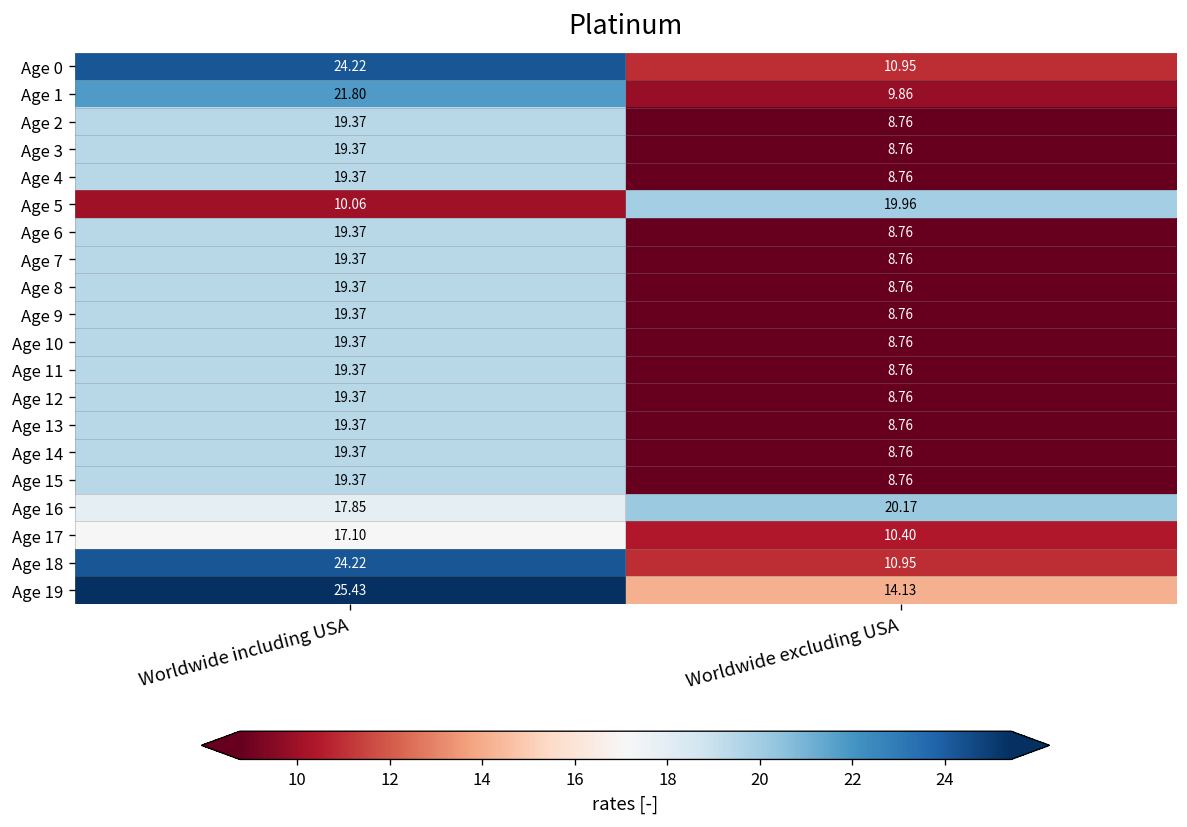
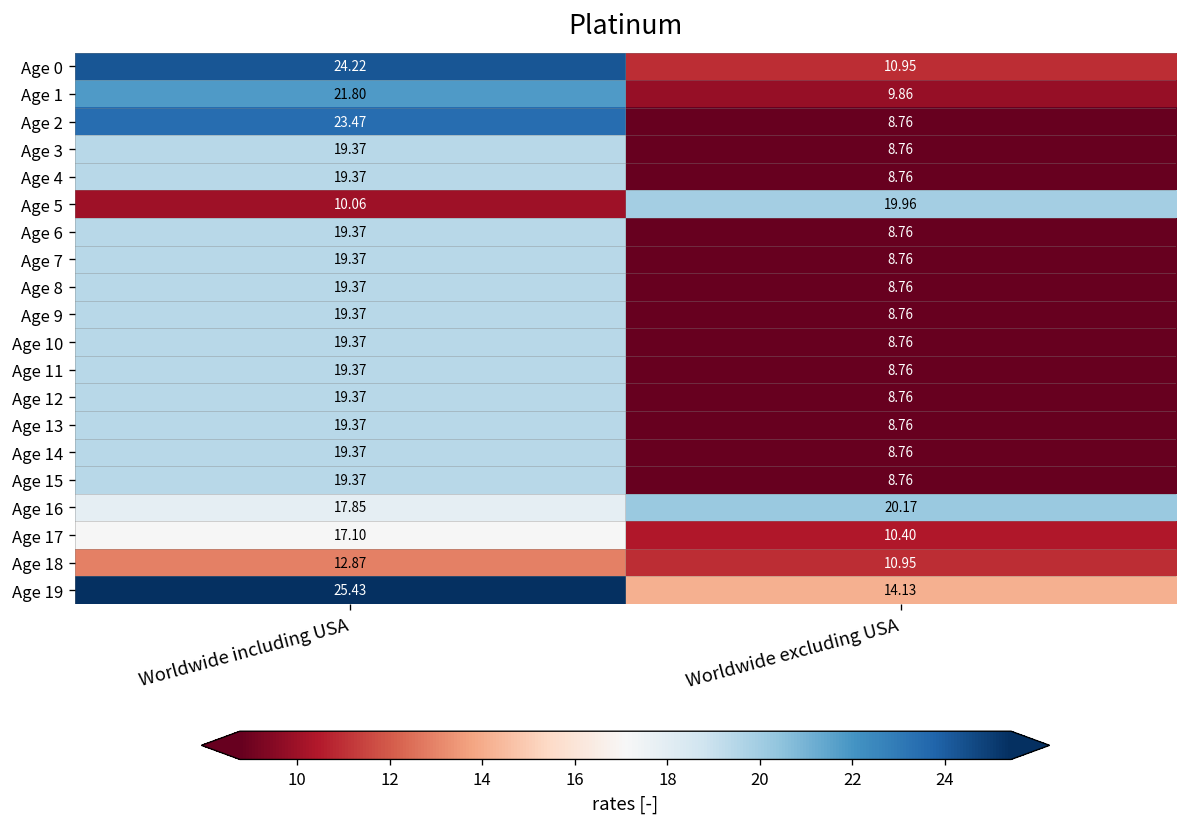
  {
    "Age 0": {
      "Worldwide including USA": 24.22,
      "Worldwide excluding USA": 10.95
    },
    "Age 1": {
      "Worldwide including USA": 21.80,
      "Worldwide excluding USA": 9.86
    },
    "Age 2": {
-     "Worldwide including USA": 19.37,
+     "Worldwide including USA": 23.47,
      "Worldwide excluding USA": 8.76
    },
    "Age 3": {
      "Worldwide including USA": 19.37,
      "Worldwide excluding USA": 8.76
    },
    "Age 4": {
      "Worldwide including USA": 19.37,
      "Worldwide excluding USA": 8.76
    },
    "Age 5": {
      "Worldwide including USA": 10.06,
      "Worldwide excluding USA": 19.96
    },
    "Age 6": {
      "Worldwide including USA": 19.37,
      "Worldwide excluding USA": 8.76
    },
    "Age 7": {
      "Worldwide including USA": 19.37,
      "Worldwide excluding USA": 8.76
    },
    "Age 8": {
      "Worldwide including USA": 19.37,
      "Worldwide excluding USA": 8.76
    },
    "Age 9": {
      "Worldwide including USA": 19.37,
      "Worldwide excluding USA": 8.76
    },
    "Age 10": {
      "Worldwide including USA": 19.37,
      "Worldwide excluding USA": 8.76
    },
    "Age 11": {
      "Worldwide including USA": 19.37,
      "Worldwide excluding USA": 8.76
    },
    "Age 12": {
      "Worldwide including USA": 19.37,
      "Worldwide excluding USA": 8.76
    },
    "Age 13": {
      "Worldwide including USA": 19.37,
      "Worldwide excluding USA": 8.76
    },
    "Age 14": {
      "Worldwide including USA": 19.37,
      "Worldwide excluding USA": 8.76
    },
    "Age 15": {
      "Worldwide including USA": 19.37,
      "Worldwide excluding USA": 8.76
    },
    "Age 16": {
      "Worldwide including USA": 17.85,
      "Worldwide excluding USA": 20.17
    },
    "Age 17": {
      "Worldwide including USA": 17.10,
      "Worldwide excluding USA": 10.40
    },
    "Age 18": {
-     "Worldwide including USA": 24.22,
+     "Worldwide including USA": 12.87,
      "Worldwide excluding USA": 10.95
    },
    "Age 19": {
      "Worldwide including USA": 25.43,
      "Worldwide excluding USA": 14.13
    }
  }
